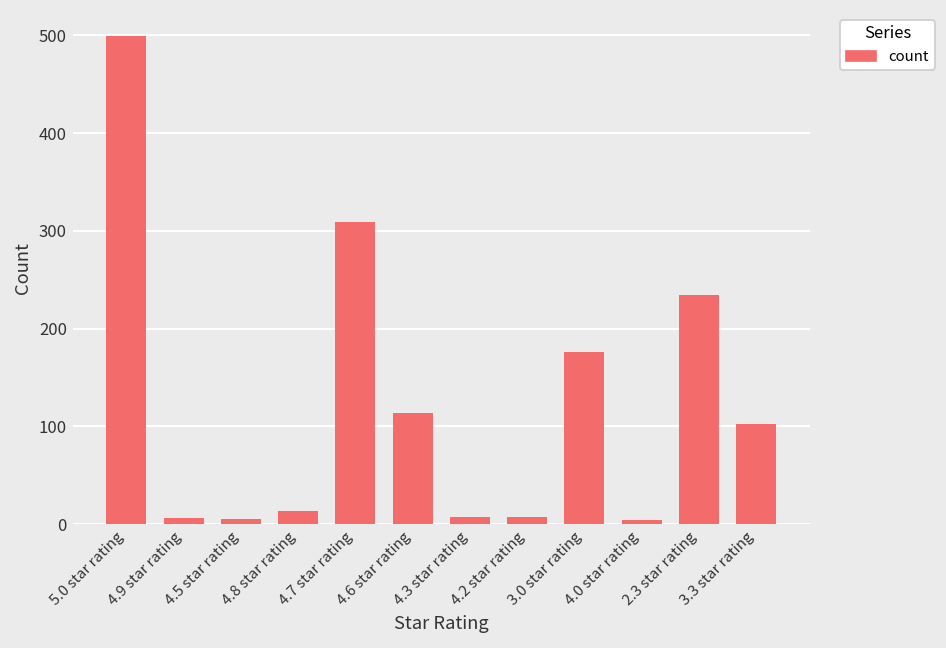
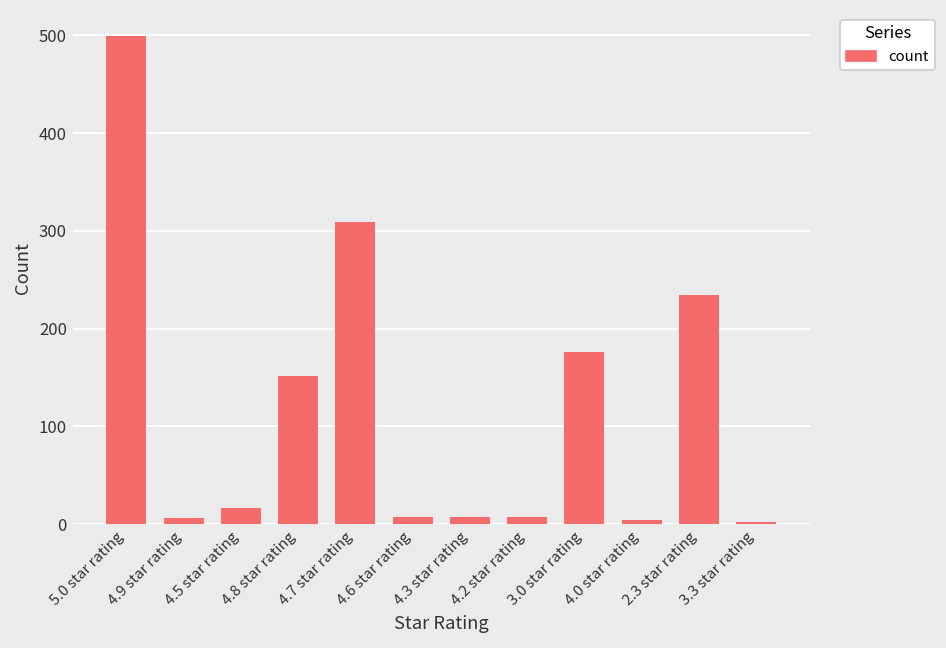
  {
    "5.0 star rating": 500,
    "4.9 star rating": 10,
-   "4.5 star rating": 10,
-   "4.8 star rating": 10,
+   "4.5 star rating": 20,
+   "4.8 star rating": 150,
    "4.7 star rating": 310,
-   "4.6 star rating": 110,
+   "4.6 star rating": 10,
    "4.3 star rating": 10,
    "4.2 star rating": 10,
    "3.0 star rating": 180,
    "4.0 star rating": 0,
    "2.3 star rating": 230,
-   "3.3 star rating": 100
+   "3.3 star rating": 0
  }
